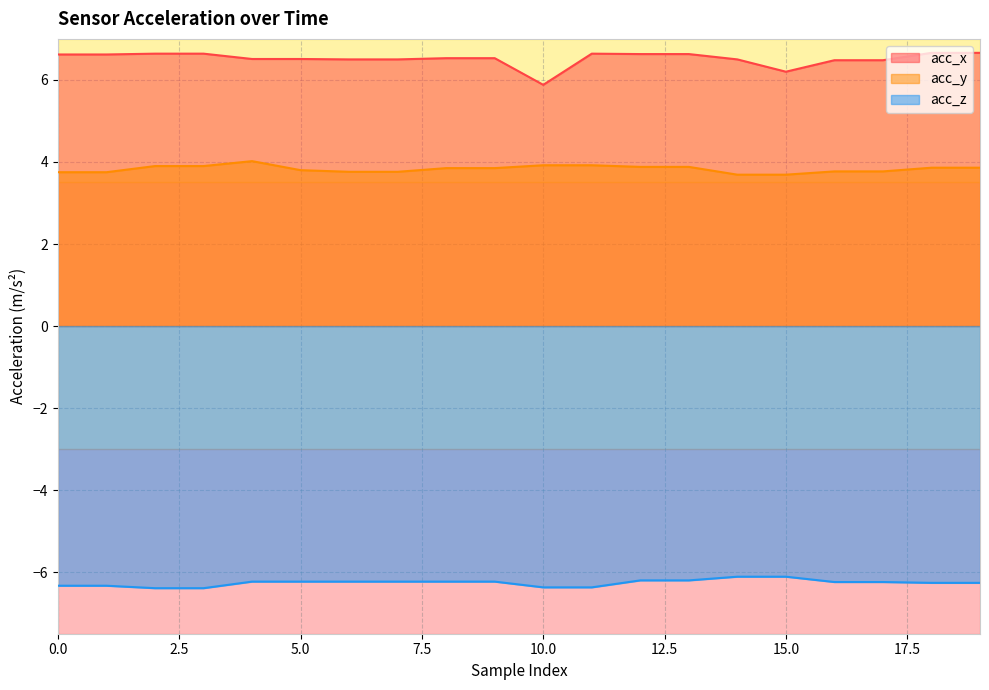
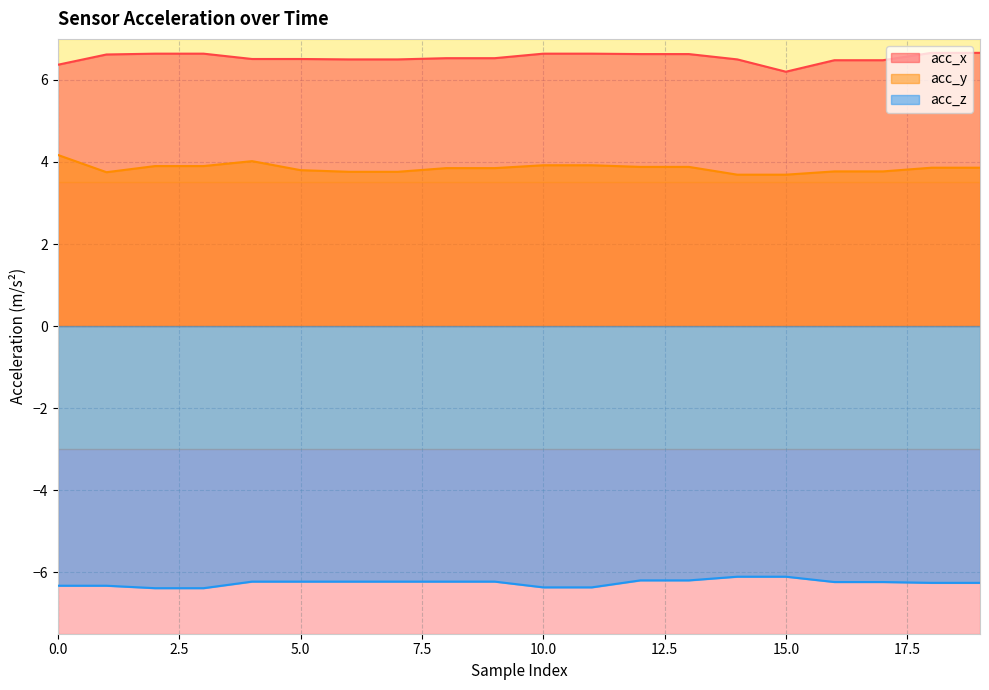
  {
    "acc_x": {
-     "0.0": 6.6,
+     "0.0": 6.4,
      "5.0": 6.5,
-     "10.0": 5.9,
+     "10.0": 6.6,
      "15.0": 6.2
    },
    "acc_y": {
-     "0.0": 3.8,
+     "0.0": 4.2,
      "5.0": 3.8,
      "10.0": 3.9,
      "15.0": 3.7
    }
  }
